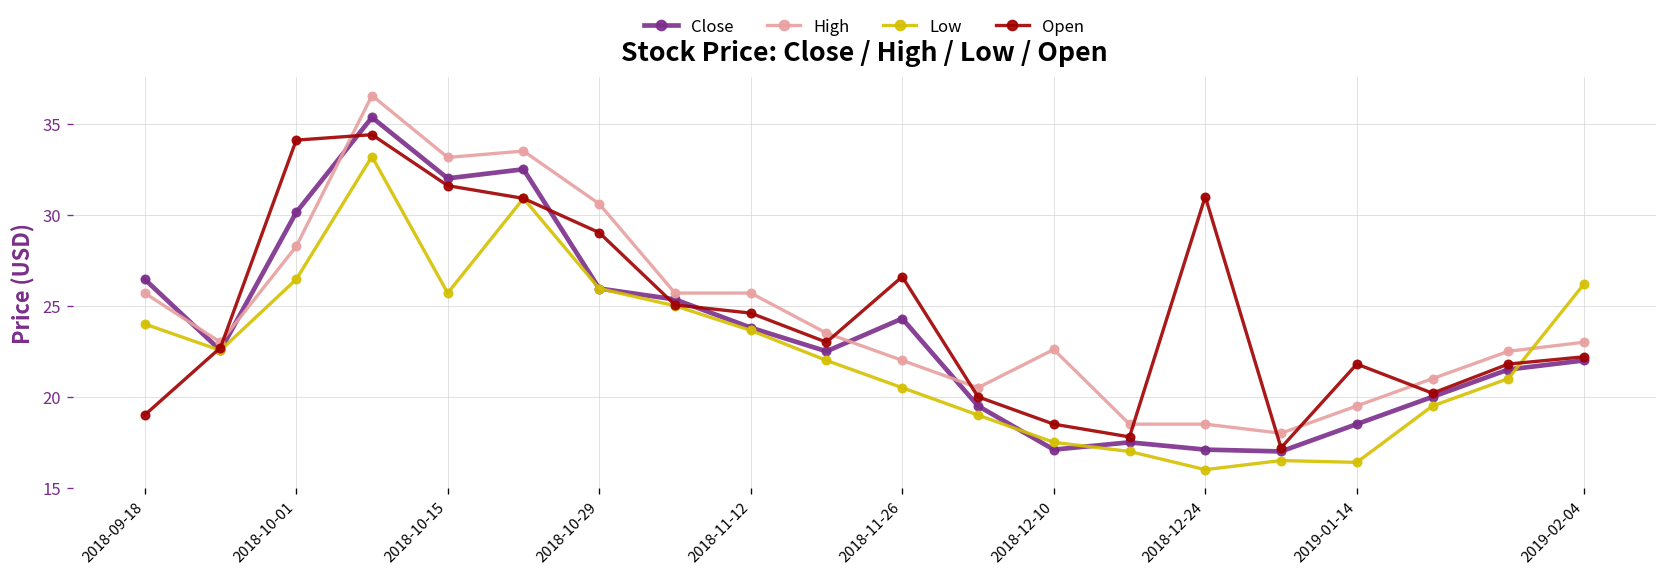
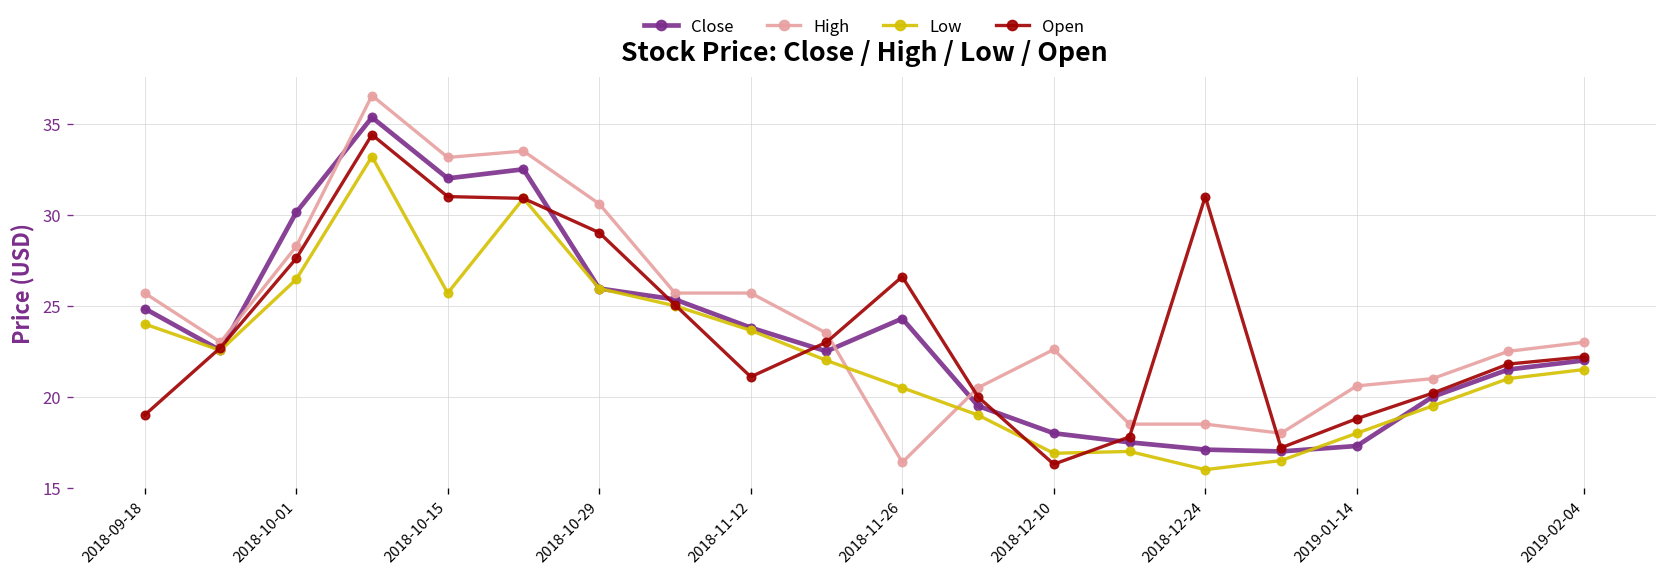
  {
    "Close": {
-     "2018-09-18": 26.5,
+     "2018-09-18": 24.9,
      "2018-10-01": 30.1,
      "2018-10-15": 32.0,
      "2018-11-26": 24.3,
-     "2018-12-10": 17.1,
+     "2018-12-10": 18.0,
      "2018-12-24": 17.1,
-     "2019-01-14": 18.5,
+     "2019-01-14": 17.3,
      "2019-02-04": 22.0
    },
    "High": {
      "2018-09-18": 25.7,
      "2018-10-01": 28.3,
      "2018-10-15": 33.2,
      "2018-10-29": 30.6,
      "2018-11-12": 25.7,
-     "2018-11-26": 22.0,
+     "2018-11-26": 16.4,
      "2018-12-10": 22.6,
      "2018-12-24": 18.5,
-     "2019-01-14": 19.5,
+     "2019-01-14": 20.6,
      "2019-02-04": 23.0
    },
    "Low": {
      "2018-09-18": 24.0,
      "2018-10-01": 26.5,
      "2018-10-15": 25.7,
      "2018-11-26": 20.5,
-     "2018-12-10": 17.5,
+     "2018-12-10": 16.9,
      "2018-12-24": 16.0,
-     "2019-01-14": 16.4,
-     "2019-02-04": 26.2
+     "2019-01-14": 18.0,
+     "2019-02-04": 21.5
    },
    "Open": {
      "2018-09-18": 19.0,
-     "2018-10-01": 34.1,
-     "2018-10-15": 31.6,
+     "2018-10-01": 27.6,
+     "2018-10-15": 31.0,
      "2018-10-29": 29.0,
-     "2018-11-12": 24.6,
+     "2018-11-12": 21.1,
      "2018-11-26": 26.6,
-     "2018-12-10": 18.5,
+     "2018-12-10": 16.3,
      "2018-12-24": 31.0,
-     "2019-01-14": 21.8,
+     "2019-01-14": 18.8,
      "2019-02-04": 22.2
    }
  }
